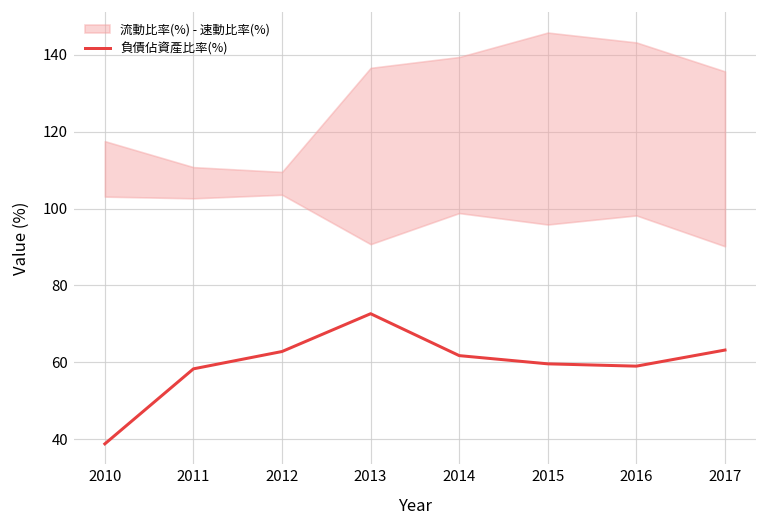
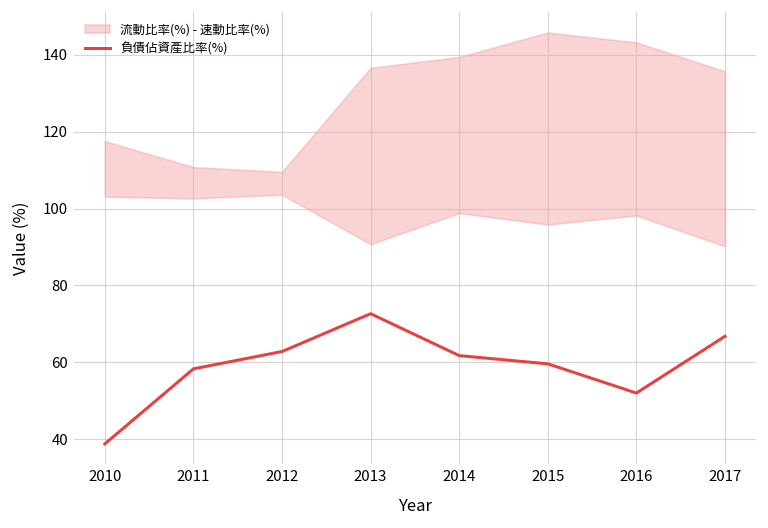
  {
    "負債佔資產比率(%)": {
      "2010": 39,
      "2011": 58,
      "2012": 63,
      "2013": 73,
      "2014": 62,
      "2015": 60,
-     "2016": 59,
-     "2017": 63
+     "2016": 52,
+     "2017": 67
    }
  }
